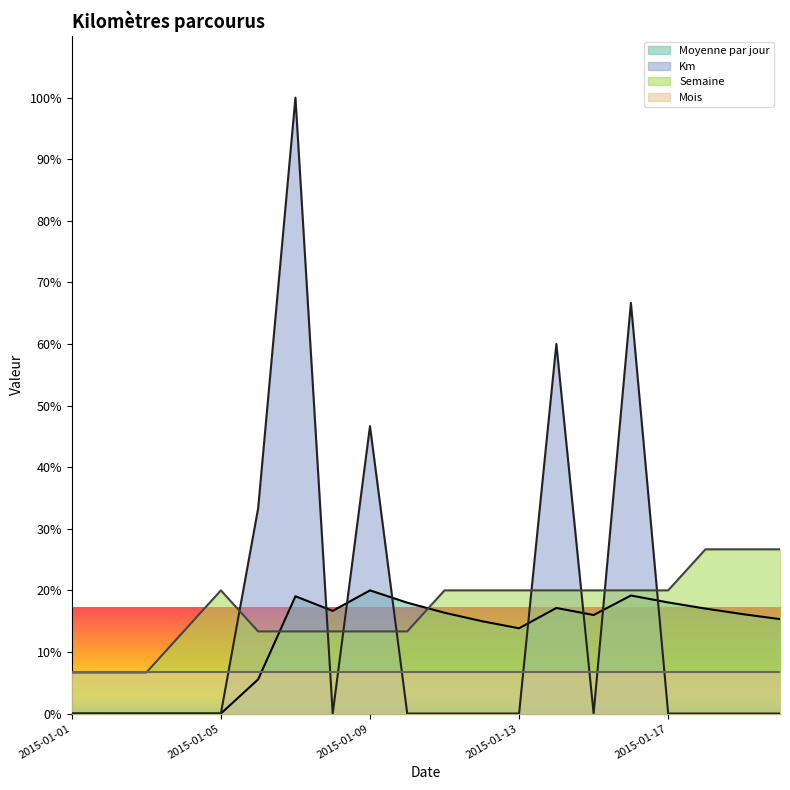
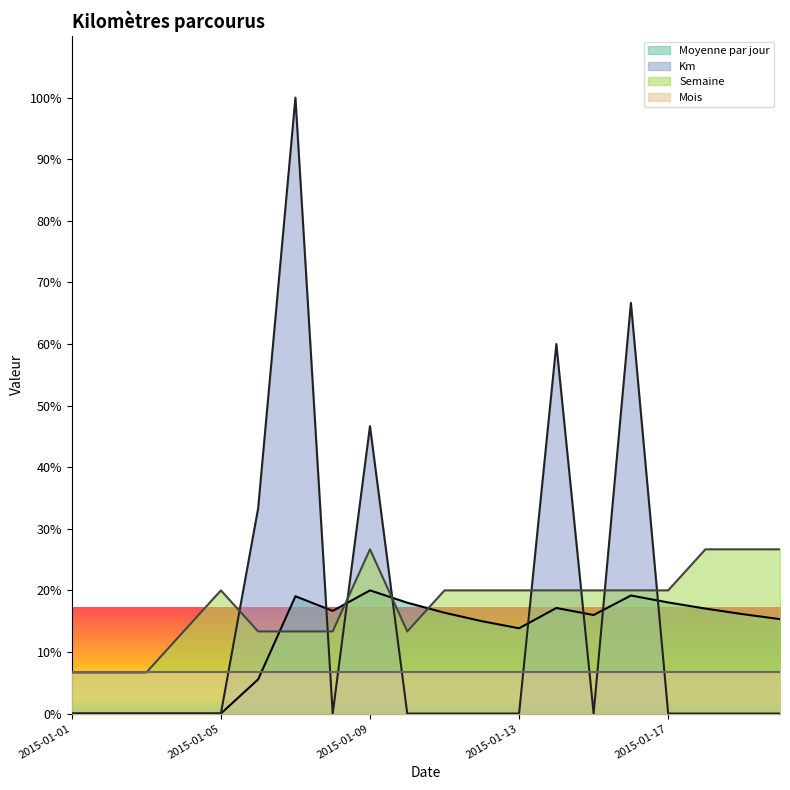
  {
    "Semaine": {
      "2015-01-05": "20%",
-     "2015-01-09": "13%",
+     "2015-01-09": "27%",
      "2015-01-13": "20%",
      "2015-01-17": "20%"
    },
    "Mois": {
      "2015-01-05": "7%",
      "2015-01-09": "7%",
      "2015-01-13": "7%",
      "2015-01-17": "7%"
    }
  }
